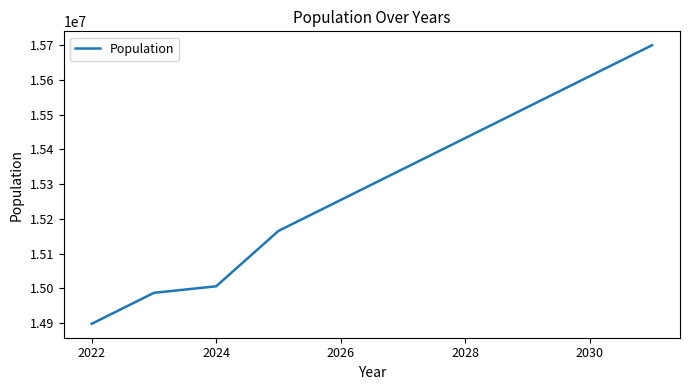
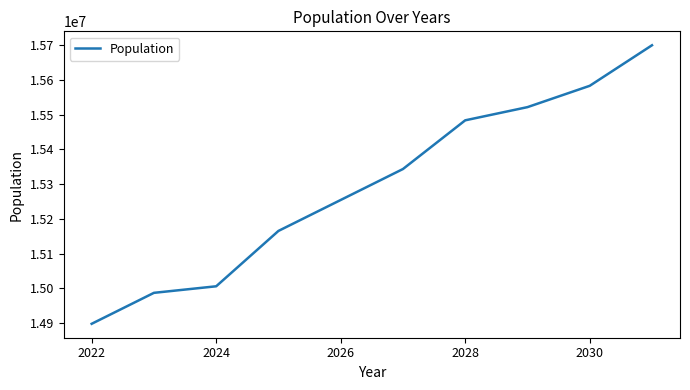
  {
    "2022": 14900000,
    "2024": 15010000,
    "2026": 15250000,
-   "2028": 15430000,
-   "2030": 15610000
+   "2028": 15480000,
+   "2030": 15580000
  }
